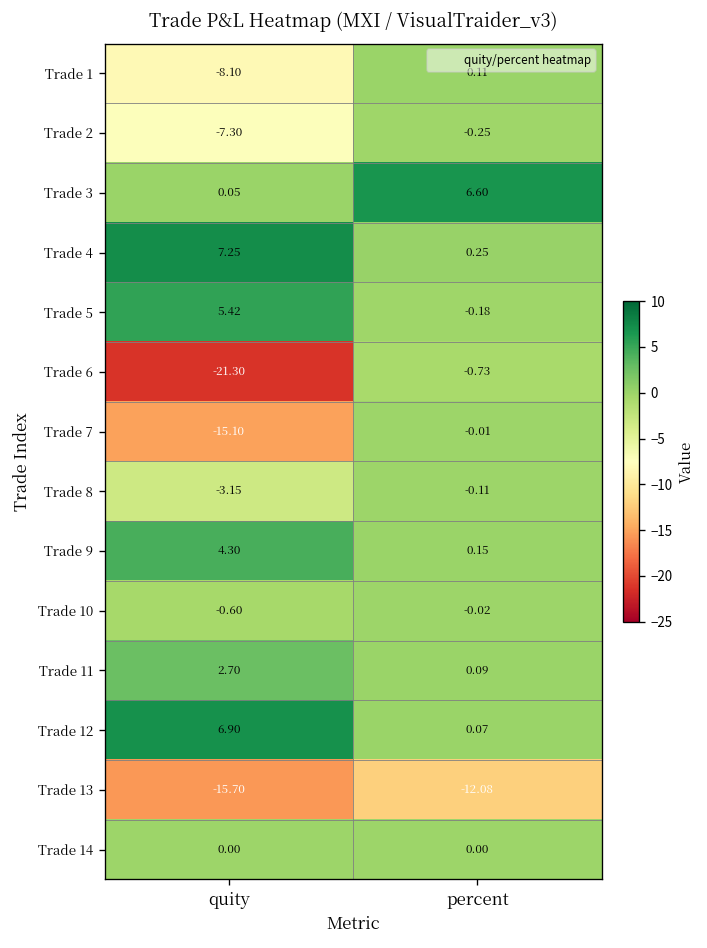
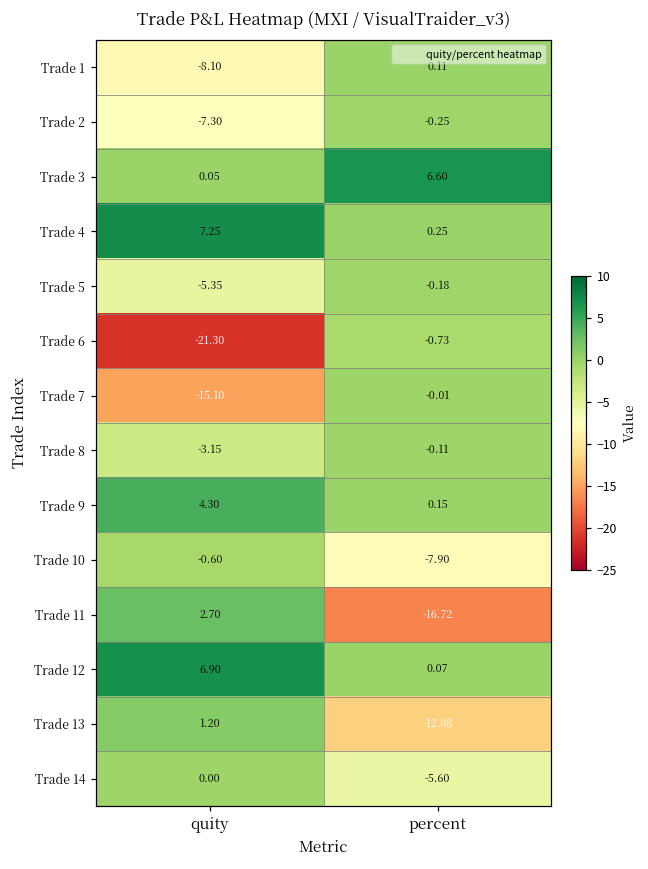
  {
    "Trade 1": {
      "quity": -8.10
    },
    "Trade 2": {
      "quity": -7.30,
      "percent": -0.25
    },
    "Trade 3": {
      "quity": 0.05,
      "percent": 6.60
    },
    "Trade 4": {
      "quity": 7.25,
      "percent": 0.25
    },
    "Trade 5": {
-     "quity": 5.42,
+     "quity": -5.35,
      "percent": -0.18
    },
    "Trade 6": {
      "quity": -21.30,
      "percent": -0.73
    },
    "Trade 7": {
      "quity": -15.10,
      "percent": -0.01
    },
    "Trade 8": {
      "quity": -3.15,
      "percent": -0.11
    },
    "Trade 9": {
      "quity": 4.30,
      "percent": 0.15
    },
    "Trade 10": {
      "quity": -0.60,
-     "percent": -0.02
+     "percent": -7.90
    },
    "Trade 11": {
      "quity": 2.70,
-     "percent": 0.09
+     "percent": -16.72
    },
    "Trade 12": {
      "quity": 6.90,
      "percent": 0.07
    },
    "Trade 13": {
-     "quity": -15.70,
+     "quity": 1.20,
      "percent": -12.08
    },
    "Trade 14": {
      "quity": 0.00,
-     "percent": 0.00
+     "percent": -5.60
    }
  }
